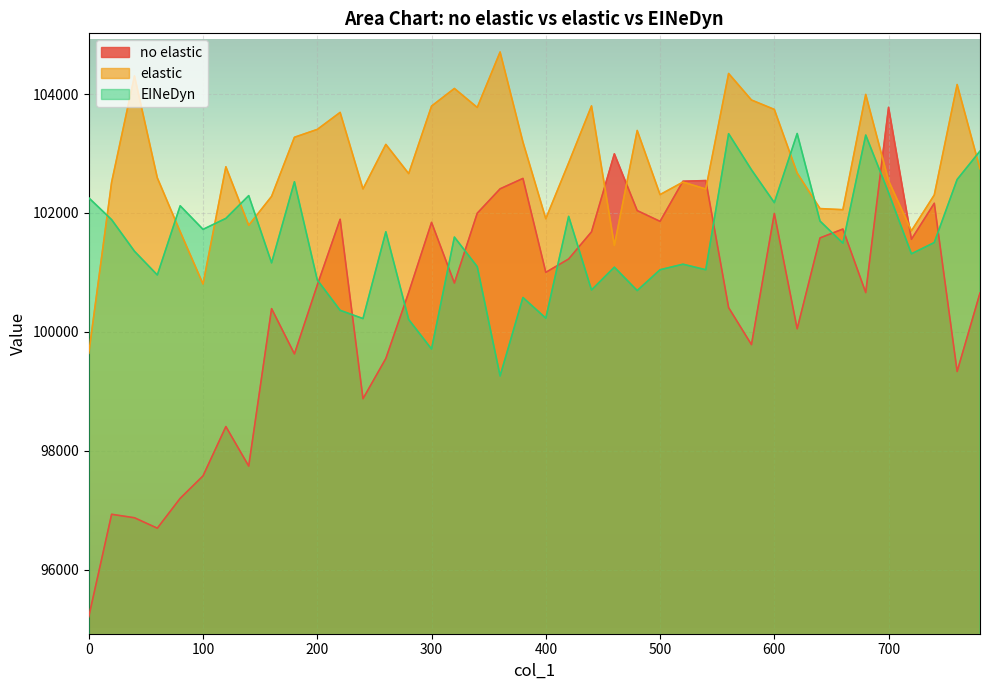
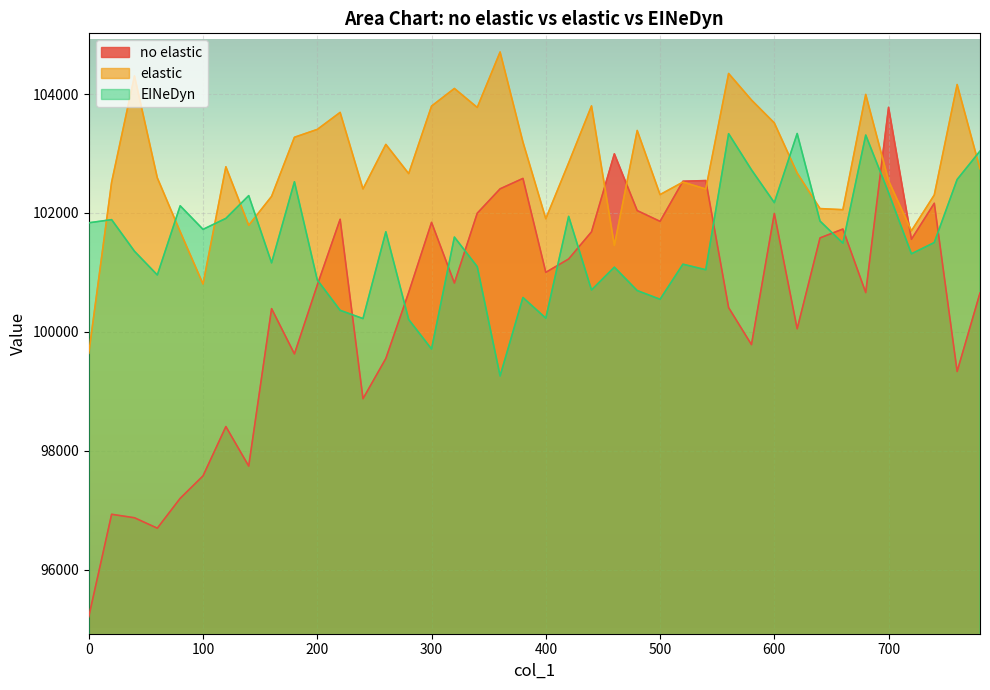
  {
    "no elastic": {
      "0": 95200,
      "100": 97600,
      "200": 100800,
      "300": 101800,
      "400": 101000,
      "500": 101900,
      "600": 102000,
      "700": 103800
    },
    "elastic": {
      "0": 99600,
      "100": 100800,
      "200": 103400,
      "300": 103800,
      "400": 101900,
      "500": 102300,
-     "600": 103700,
+     "600": 103500,
      "700": 102500
    },
    "EINeDyn": {
-     "0": 102300,
+     "0": 101800,
      "100": 101700,
      "200": 100900,
      "300": 99700,
      "400": 100200,
-     "500": 101000,
+     "500": 100500,
      "600": 102200,
      "700": 102300
    }
  }
